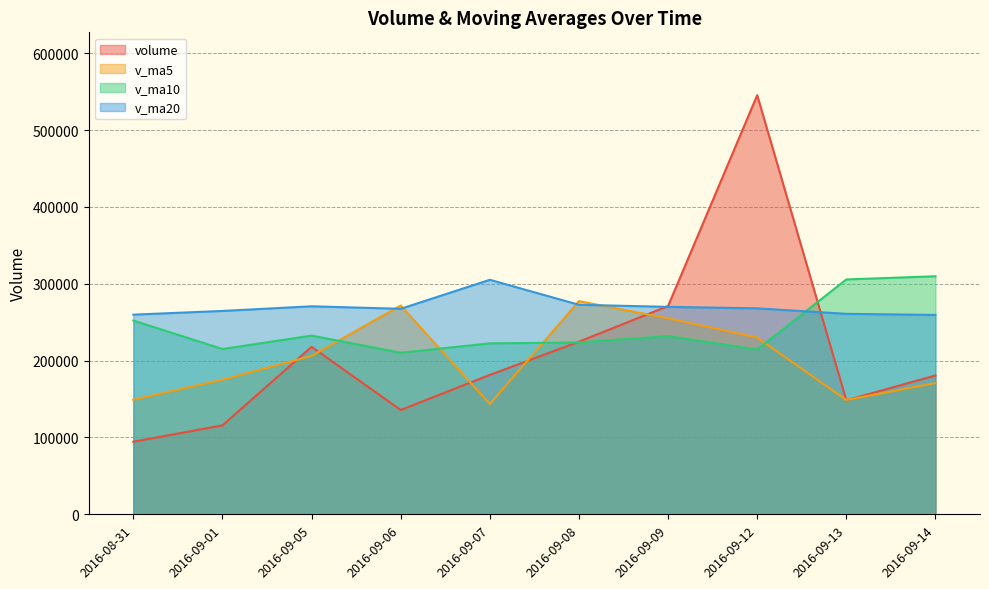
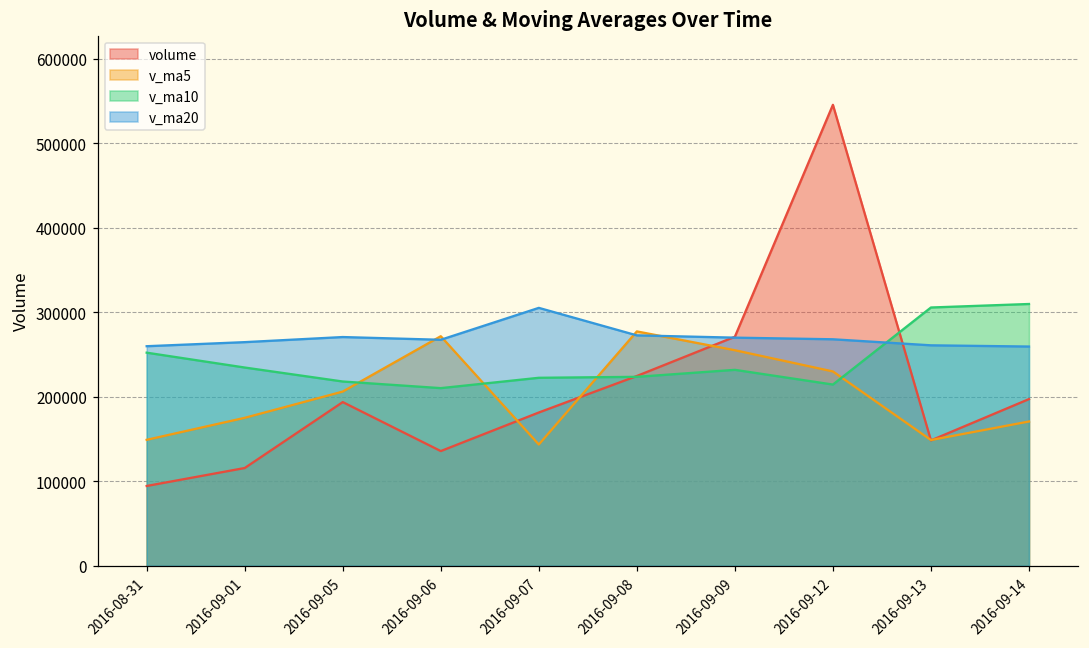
  {
    "volume": {
      "2016-08-31": 90000,
      "2016-09-01": 120000,
-     "2016-09-05": 220000,
+     "2016-09-05": 190000,
      "2016-09-06": 140000,
      "2016-09-07": 180000,
      "2016-09-12": 550000,
-     "2016-09-14": 180000
+     "2016-09-14": 200000
    },
    "v_ma5": {
      "2016-08-31": 150000,
      "2016-09-01": 180000,
      "2016-09-05": 210000,
      "2016-09-06": 270000,
      "2016-09-07": 140000,
      "2016-09-08": 280000,
      "2016-09-09": 260000,
      "2016-09-12": 230000,
      "2016-09-14": 170000
    },
    "v_ma10": {
      "2016-08-31": 250000,
-     "2016-09-01": 220000,
-     "2016-09-05": 230000,
+     "2016-09-01": 230000,
+     "2016-09-05": 220000,
      "2016-09-06": 210000,
      "2016-09-07": 220000,
      "2016-09-09": 230000,
      "2016-09-12": 210000,
      "2016-09-13": 310000,
      "2016-09-14": 310000
    },
    "v_ma20": {
      "2016-08-31": 260000,
      "2016-09-01": 260000,
      "2016-09-05": 270000,
      "2016-09-06": 270000,
      "2016-09-07": 310000,
      "2016-09-08": 270000,
      "2016-09-12": 270000,
      "2016-09-13": 260000,
      "2016-09-14": 260000
    }
  }
